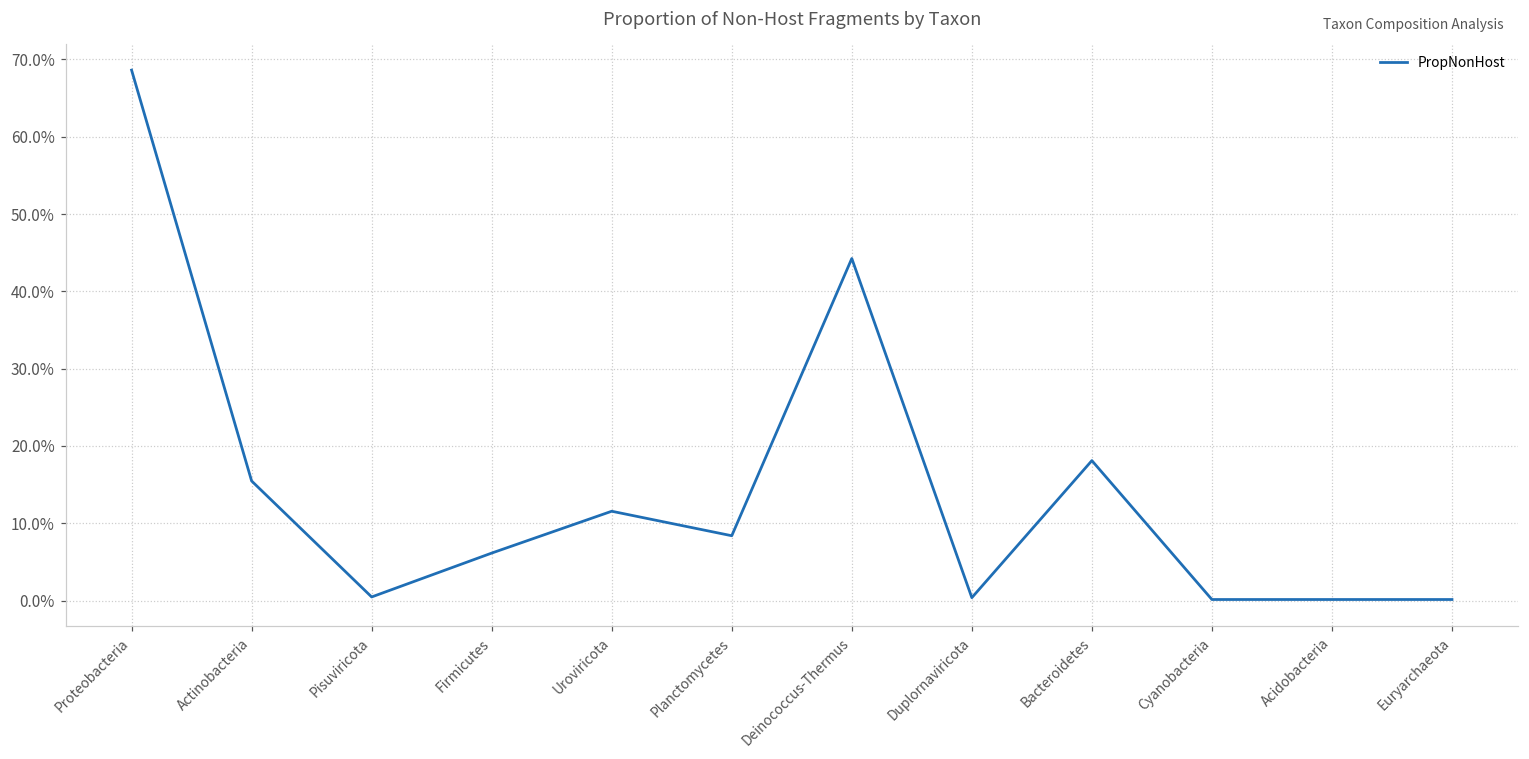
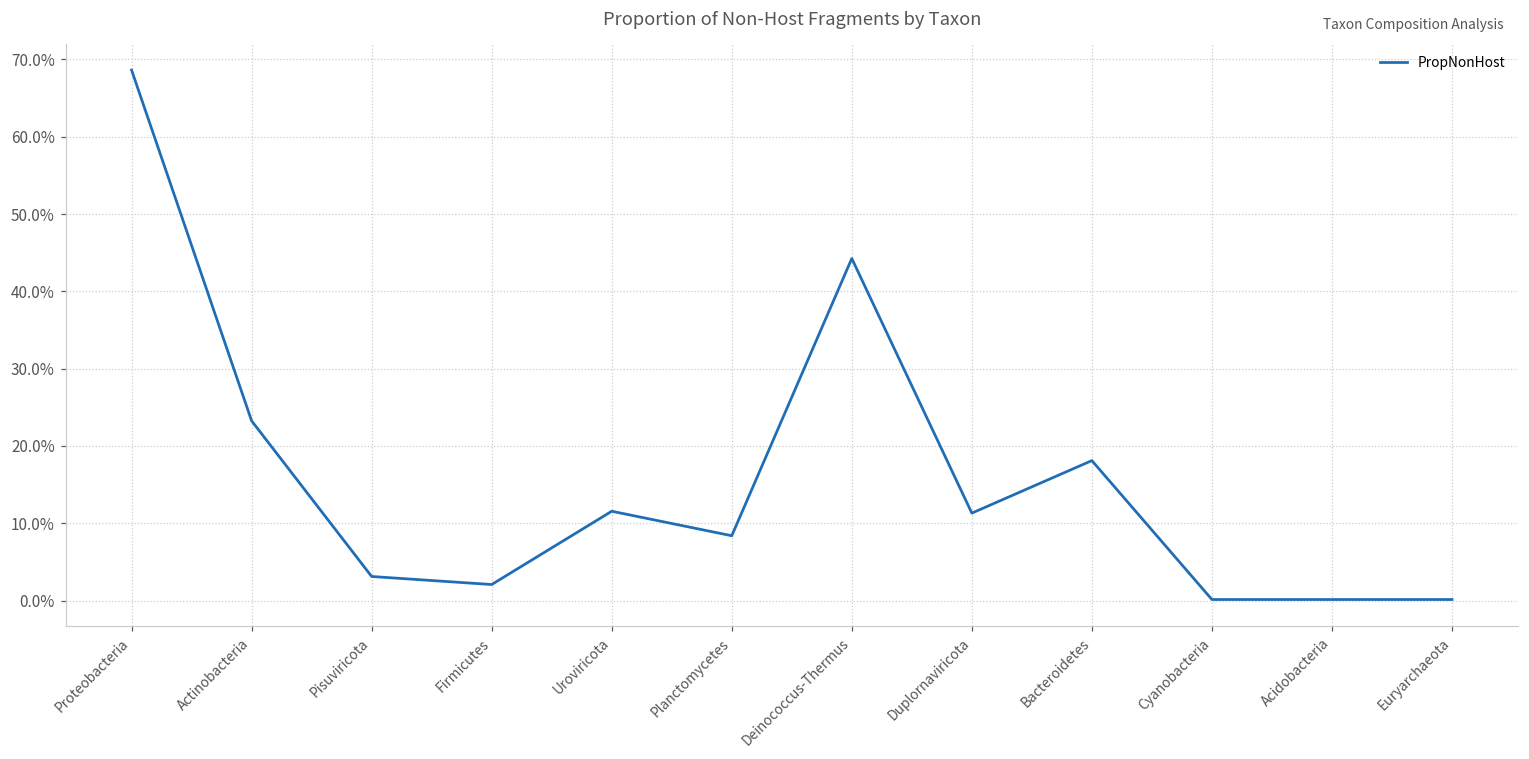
  {
    "Proteobacteria": "69%",
-   "Actinobacteria": "15%",
-   "Pisuviricota": "0%",
-   "Firmicutes": "6%",
+   "Actinobacteria": "23%",
+   "Pisuviricota": "3%",
+   "Firmicutes": "2%",
    "Uroviricota": "12%",
    "Planctomycetes": "8%",
    "Deinococcus-Thermus": "44%",
-   "Duplornaviricota": "0%",
+   "Duplornaviricota": "11%",
    "Bacteroidetes": "18%",
    "Cyanobacteria": "0%",
    "Acidobacteria": "0%",
    "Euryarchaeota": "0%"
  }
